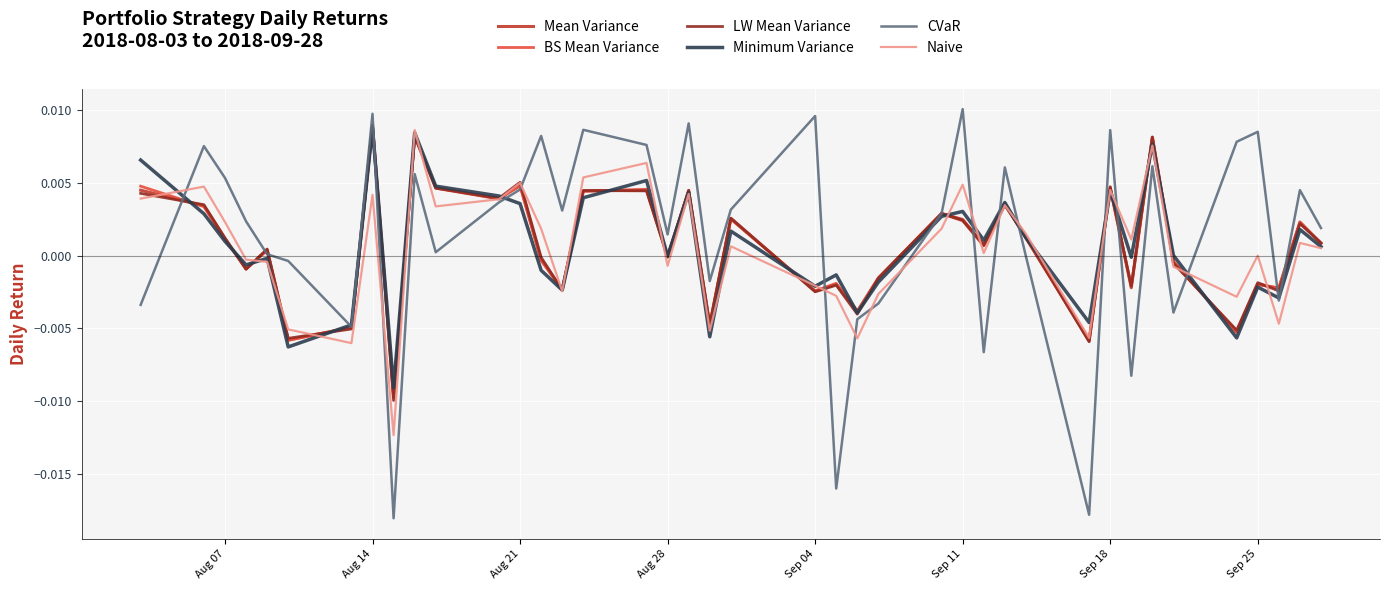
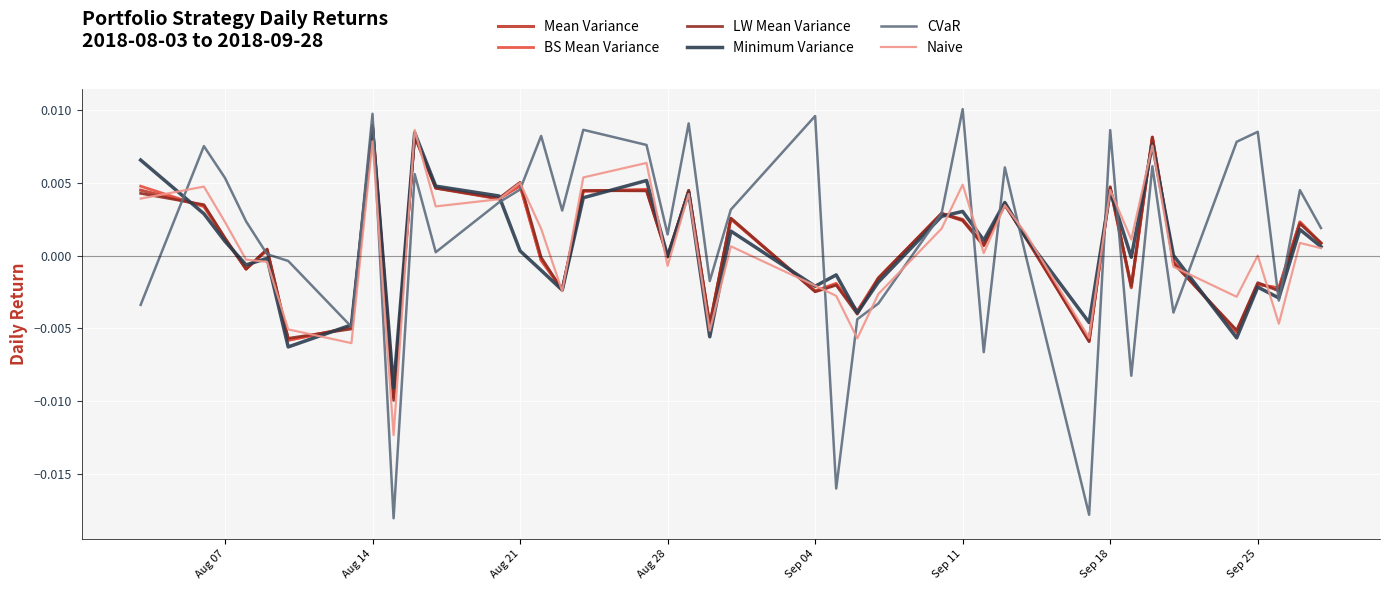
  {
    "Minimum Variance": {
-     "Aug 21": 0.0036,
+     "Aug 21": 0.0003,
      "Sep 11": 0.0030,
      "Sep 25": -0.0022
    },
    "CVaR": {
      "Aug 07": 0.0053,
      "Aug 14": 0.0097,
      "Aug 21": 0.0045,
      "Aug 28": 0.0015,
      "Sep 04": 0.0096,
      "Sep 11": 0.0101,
      "Sep 18": 0.0086,
      "Sep 25": 0.0085
    },
    "Naive": {
      "Aug 07": 0.0023,
-     "Aug 14": 0.0042,
+     "Aug 14": 0.0078,
      "Aug 28": -0.0007,
      "Sep 11": 0.0049,
      "Sep 25": 0.0000
    }
  }
